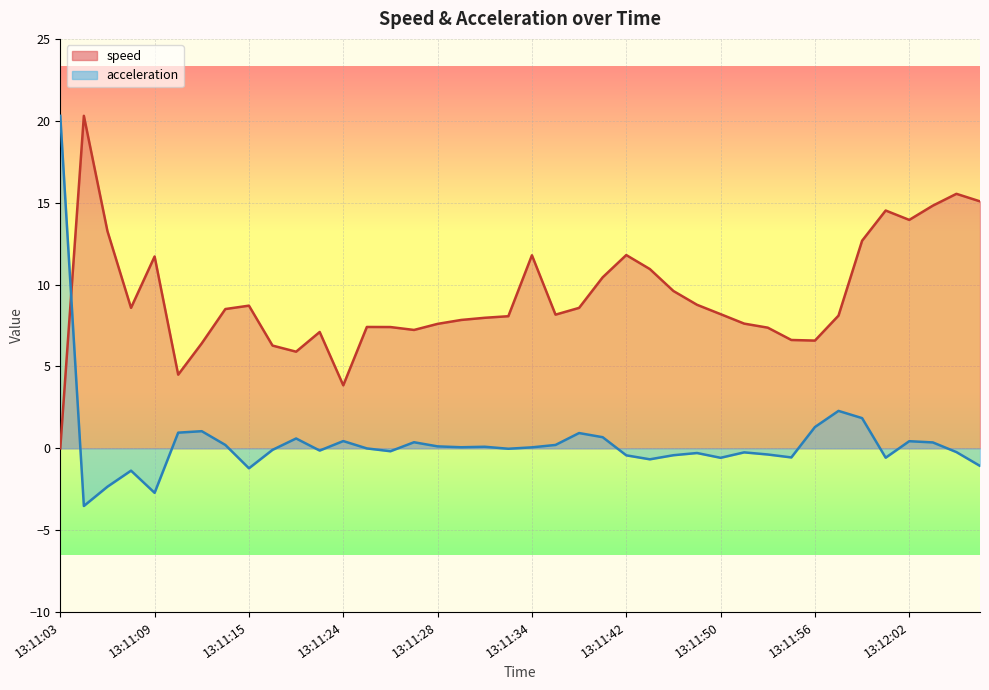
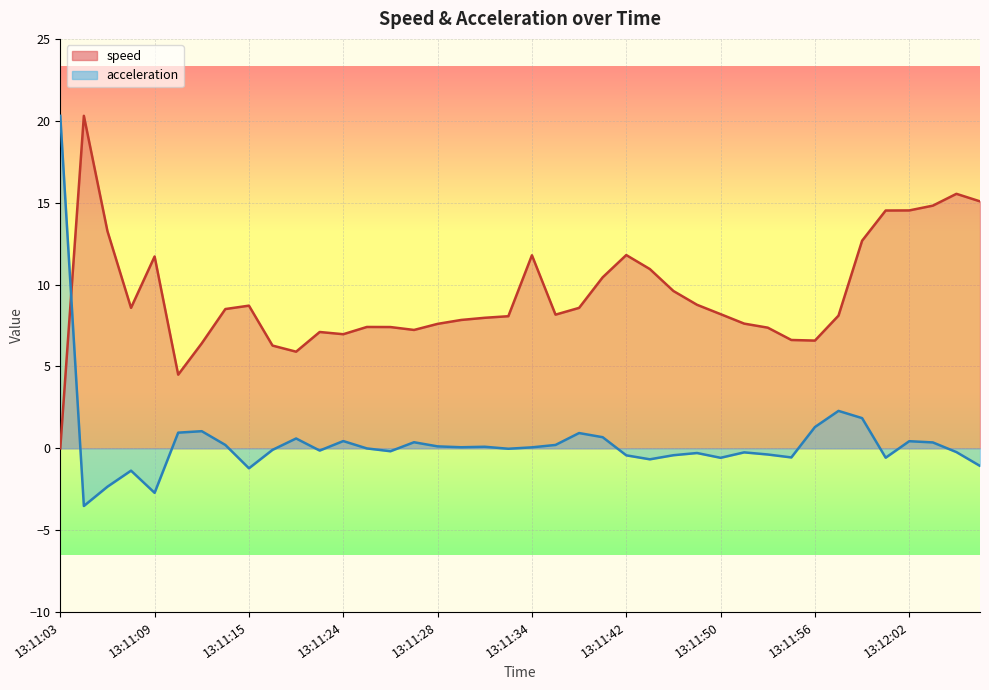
  {
    "speed": {
      "13:11:03": 0.0,
      "13:11:09": 11.7,
      "13:11:15": 8.7,
-     "13:11:24": 3.8,
+     "13:11:24": 7.0,
      "13:11:28": 7.6,
      "13:11:34": 11.8,
      "13:11:42": 11.8,
      "13:11:50": 8.2,
      "13:11:56": 6.6,
-     "13:12:02": 13.9
+     "13:12:02": 14.5
    }
  }
